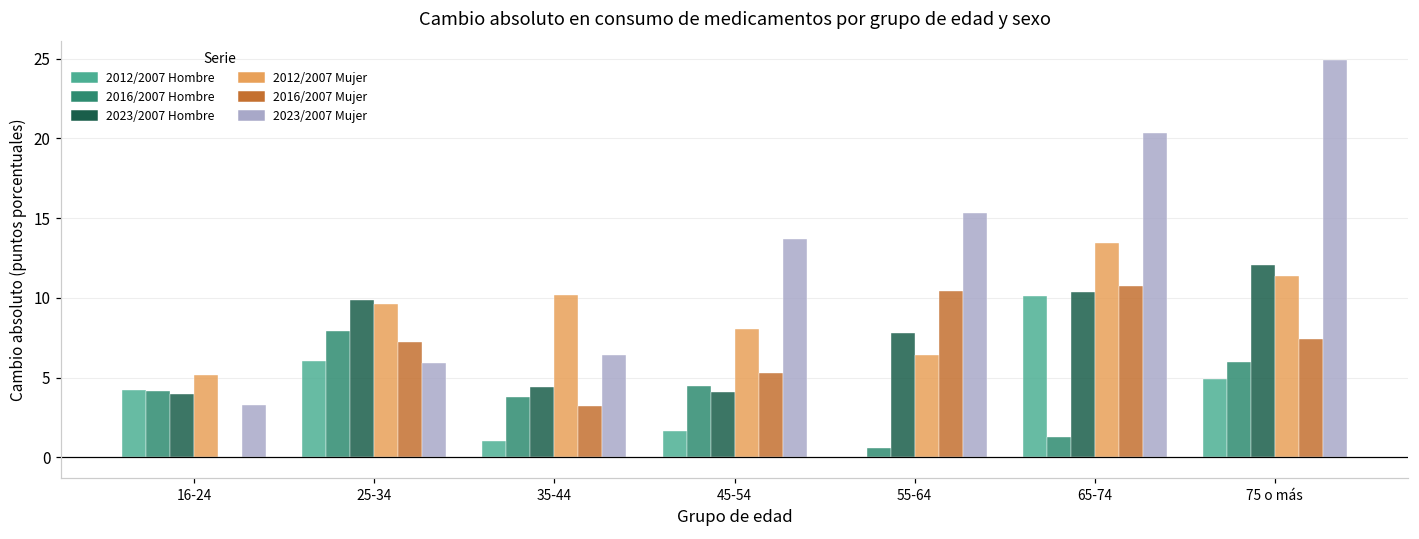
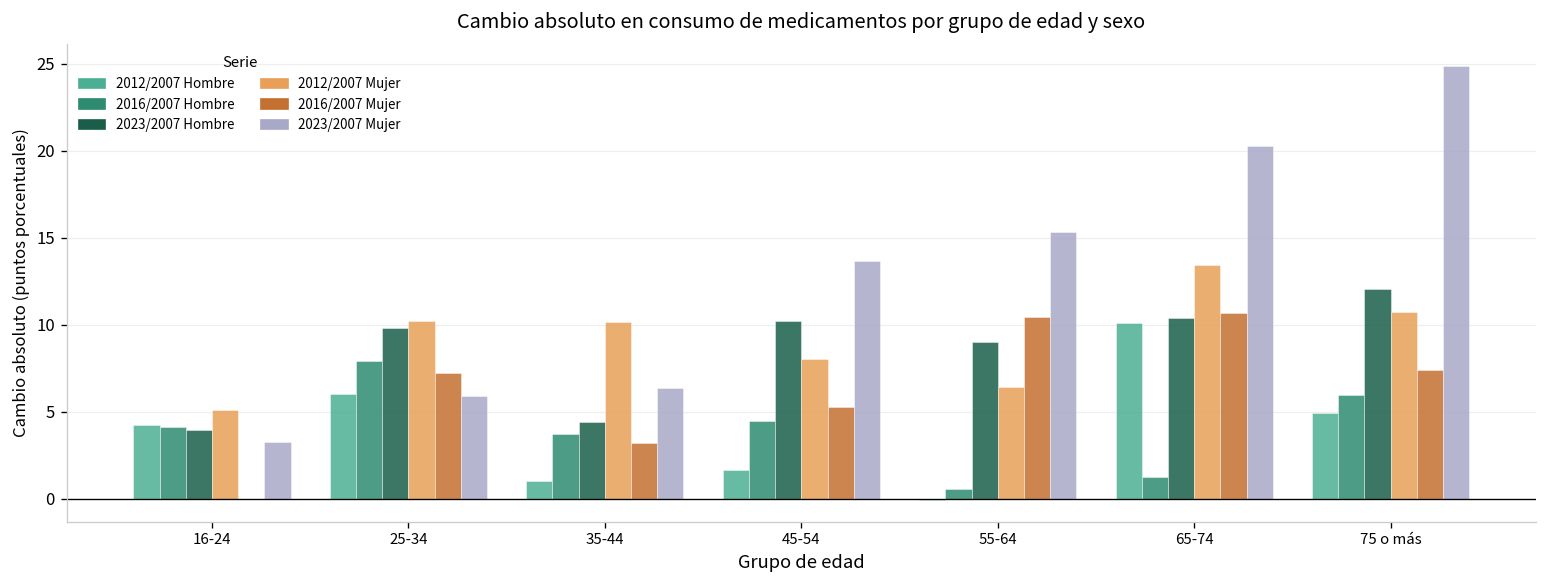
  {
    "2023/2007 Hombre": {
      "16-24": 4.0,
      "25-34": 9.8,
      "35-44": 4.4,
-     "45-54": 4.1,
-     "55-64": 7.8,
+     "45-54": 10.2,
+     "55-64": 9.0,
      "65-74": 10.4,
      "75 o más": 12.1
    },
    "2012/2007 Mujer": {
      "16-24": 5.1,
-     "25-34": 9.6,
+     "25-34": 10.2,
      "35-44": 10.1,
      "45-54": 8.0,
      "55-64": 6.4,
      "65-74": 13.4,
-     "75 o más": 11.3
+     "75 o más": 10.8
    },
    "2016/2007 Mujer": {
      "25-34": 7.2,
      "35-44": 3.2,
      "45-54": 5.3,
      "55-64": 10.4,
      "65-74": 10.7,
      "75 o más": 7.4
    },
    "2023/2007 Mujer": {
      "16-24": 3.3,
      "25-34": 5.9,
      "35-44": 6.4,
      "45-54": 13.7,
      "55-64": 15.3,
      "65-74": 20.3,
      "75 o más": 24.9
    }
  }
